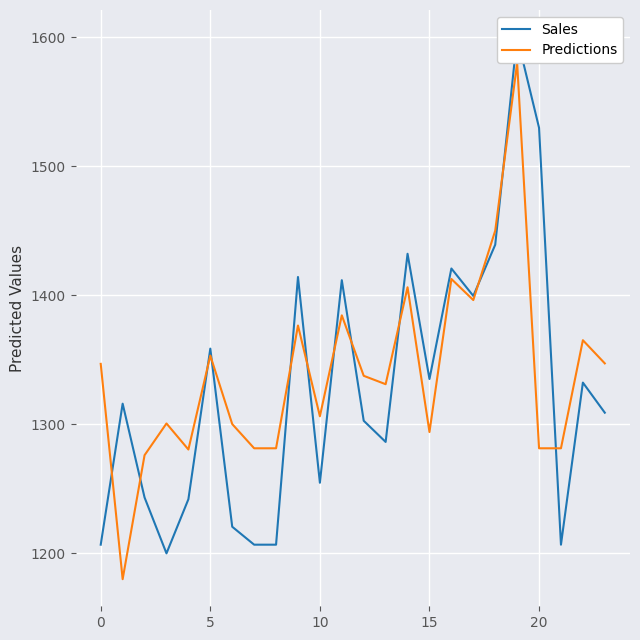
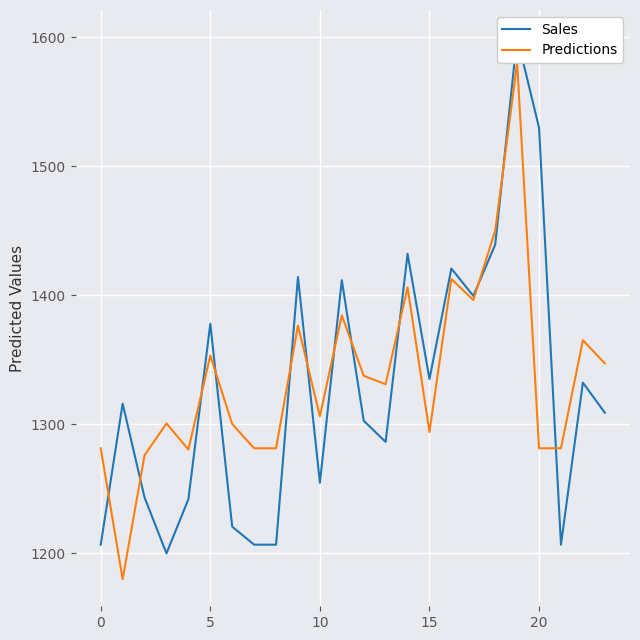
  {
    "Sales": {
      "0": 1207,
-     "5": 1359,
+     "5": 1378,
      "10": 1255,
      "15": 1335,
      "20": 1530
    },
    "Predictions": {
-     "0": 1347,
+     "0": 1281,
      "5": 1353,
      "10": 1306,
      "15": 1294,
      "20": 1281
    }
  }
